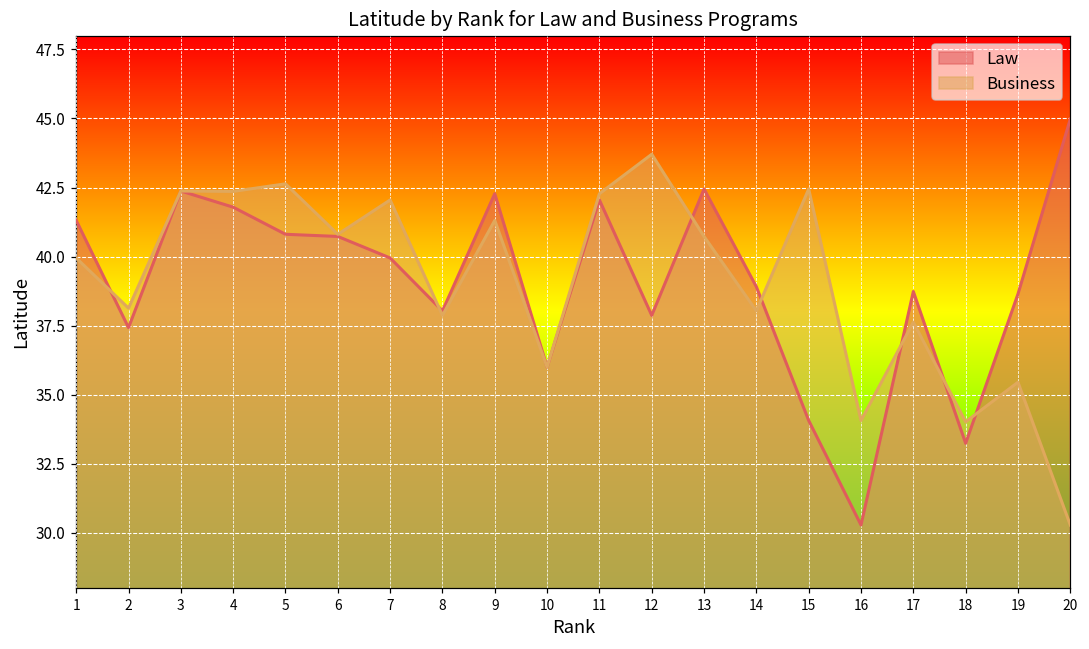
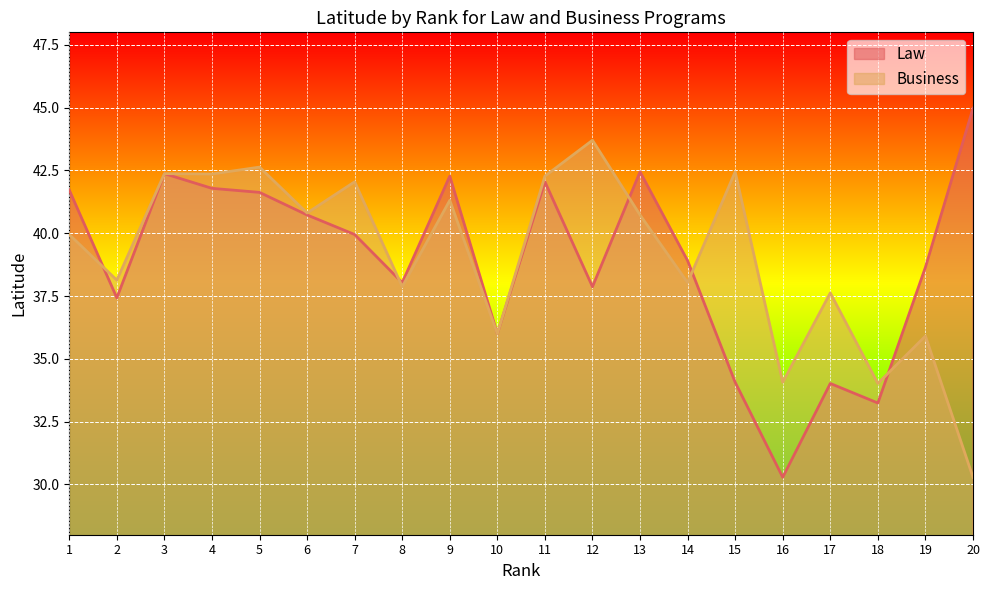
  {
    "Law": {
-     "1": 41.3,
+     "1": 41.7,
      "2": 37.4,
      "4": 41.8,
-     "5": 40.8,
+     "5": 41.6,
      "7": 40.0,
      "8": 38.0,
      "9": 42.3,
      "11": 42.1,
      "12": 37.9,
      "13": 42.4,
      "14": 38.9,
      "15": 34.1,
      "16": 30.3,
-     "17": 38.7,
+     "17": 34.0,
      "18": 33.2,
      "19": 38.6,
      "20": 45.0
    },
    "Business": {
      "1": 40.0,
      "2": 38.1,
      "4": 42.4,
      "5": 42.6,
      "7": 42.1,
      "8": 37.9,
      "9": 41.3,
      "11": 42.3,
      "12": 43.7,
      "13": 40.7,
      "14": 38.0,
      "15": 42.4,
      "16": 34.1,
      "17": 37.6,
      "18": 34.0,
-     "19": 35.5,
+     "19": 35.9,
      "20": 30.3
    }
  }
